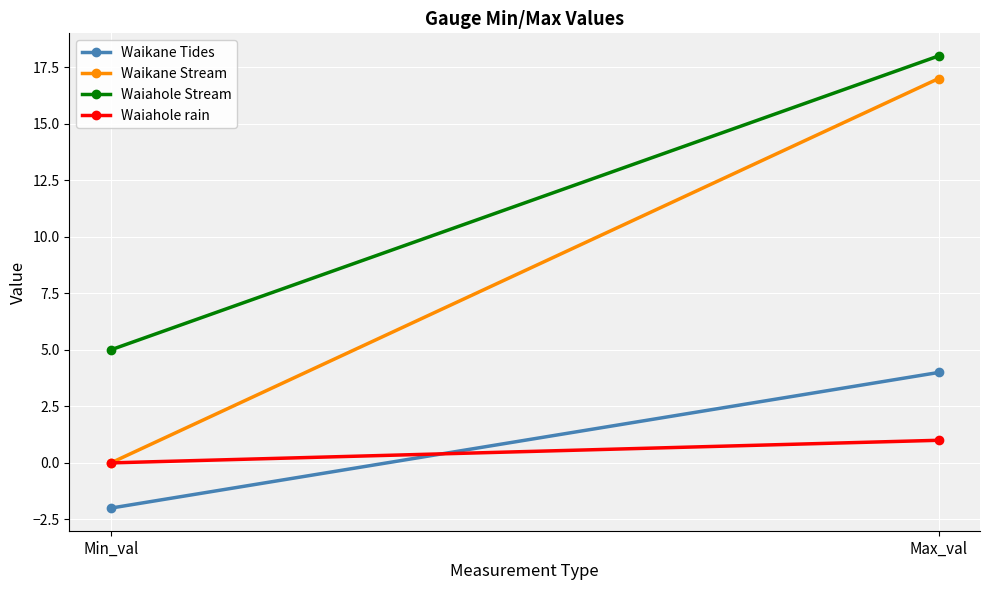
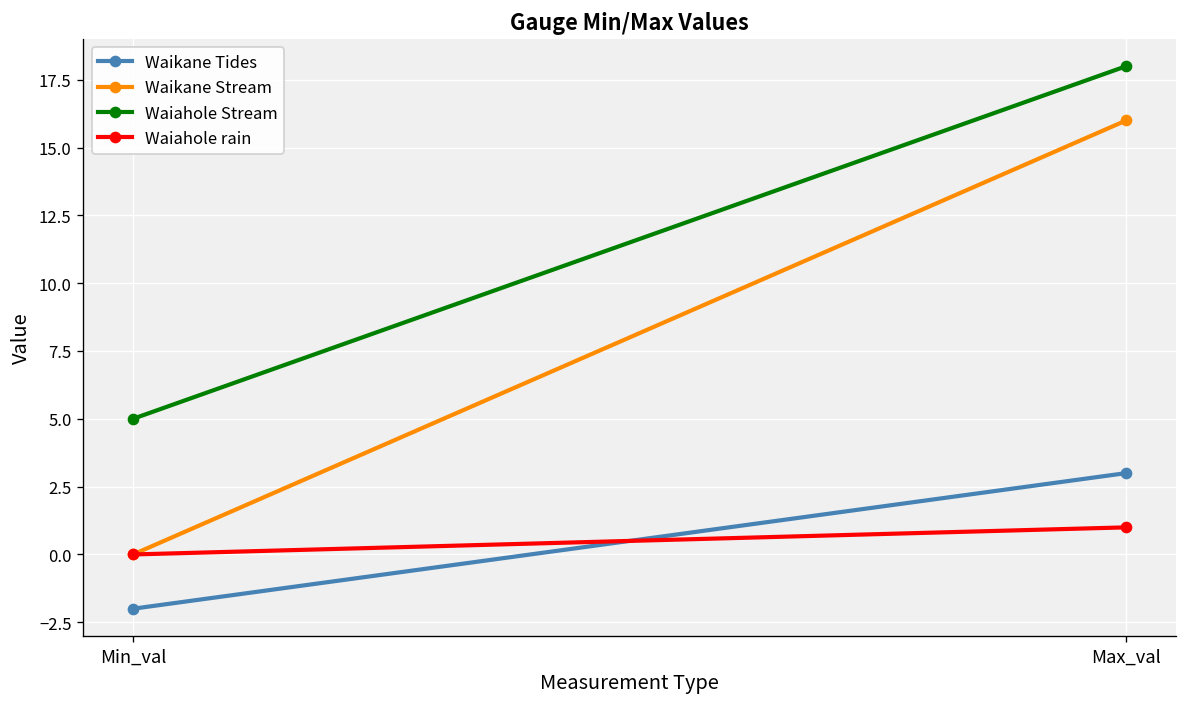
  {
    "Waikane Tides": {
      "Min_val": -2,
-     "Max_val": 4
+     "Max_val": 3
    },
    "Waikane Stream": {
-     "Max_val": 17
+     "Max_val": 16
    },
    "Waiahole Stream": {
      "Min_val": 5,
      "Max_val": 18
    },
    "Waiahole rain": {
      "Max_val": 1
    }
  }
